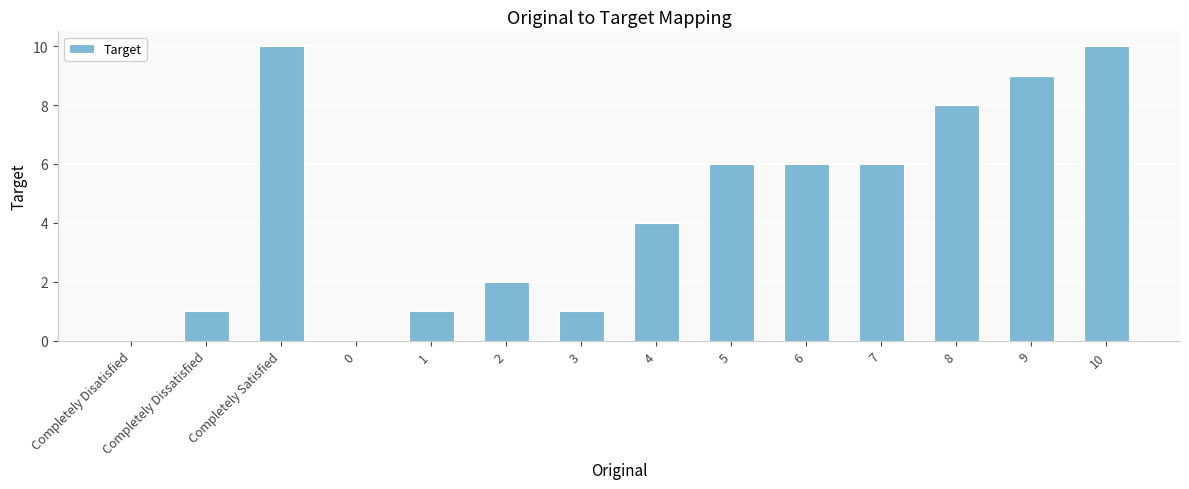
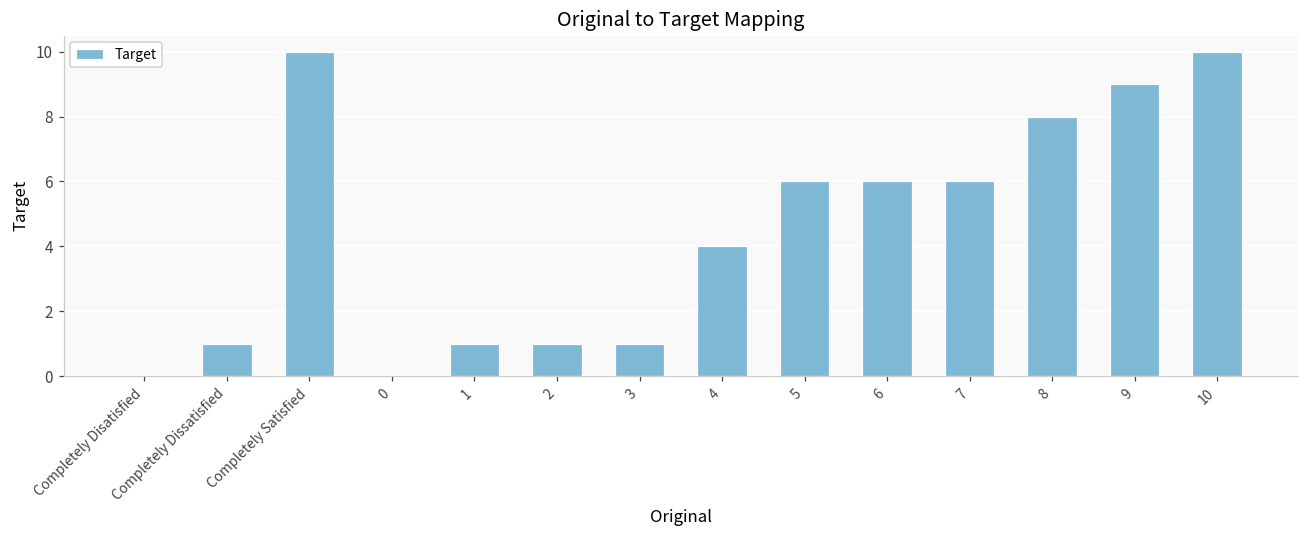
  {
    "Completely Disatisfied": 0,
    "Completely Dissatisfied": 1,
    "Completely Satisfied": 10,
    "0": 0,
    "1": 1,
-   "2": 2,
+   "2": 1,
    "3": 1,
    "4": 4,
    "5": 6,
    "6": 6,
    "7": 6,
    "8": 8,
    "9": 9,
    "10": 10
  }
